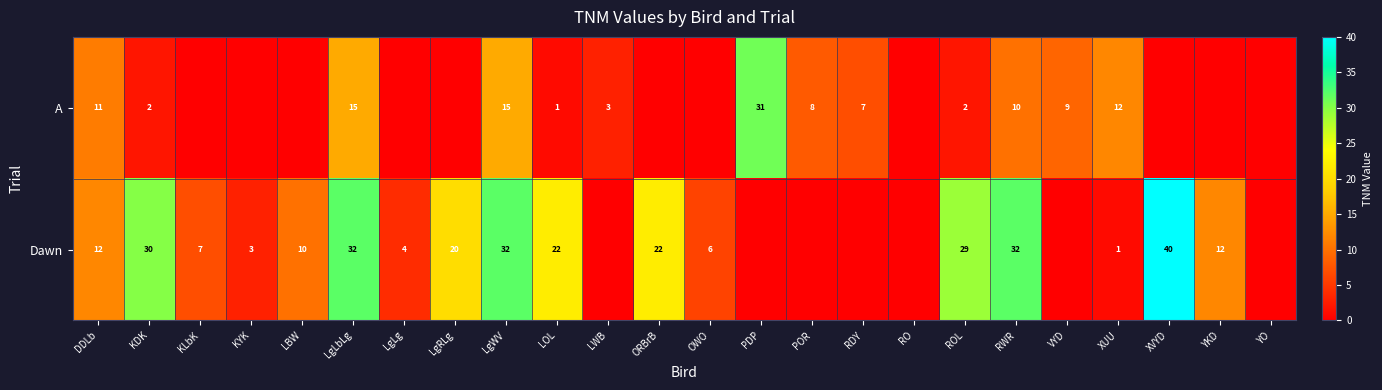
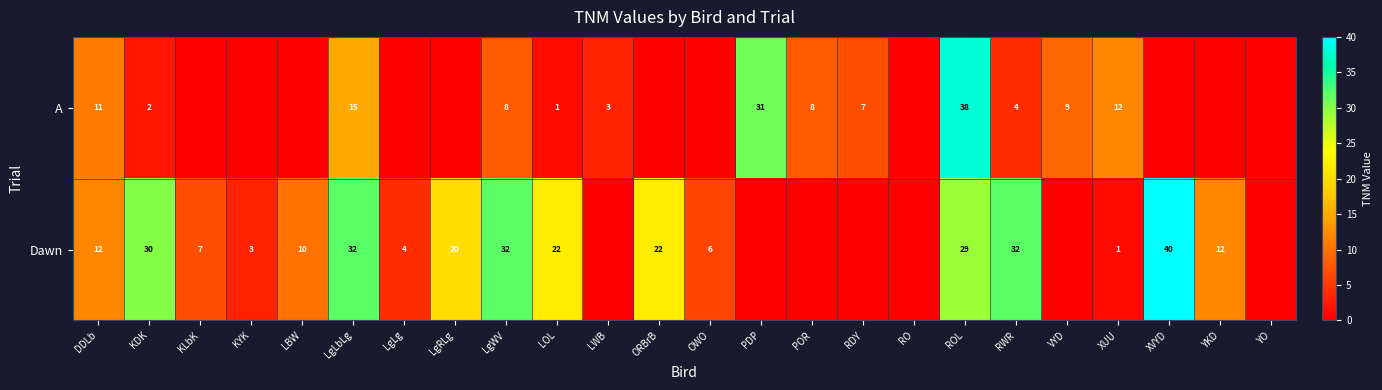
  {
    "A": {
      "DDLb": 11,
      "KDK": 2,
      "LgLbLg": 15,
-     "LgWV": 15,
+     "LgWV": 8,
      "LOL": 1,
      "LWB": 3,
      "PDP": 31,
      "POR": 8,
      "RDY": 7,
-     "ROL": 2,
-     "RWR": 10,
+     "ROL": 38,
+     "RWR": 4,
      "VYD": 9,
      "XUU": 12
    },
    "Dawn": {
      "DDLb": 12,
      "KDK": 30,
      "KLbK": 7,
      "KYK": 3,
      "LBW": 10,
      "LgLbLg": 32,
      "LgLg": 4,
      "LgRLg": 20,
      "LgWV": 32,
      "LOL": 22,
      "ORBrB": 22,
      "OWO": 6,
      "ROL": 29,
      "RWR": 32,
      "XUU": 1,
      "XVYD": 40,
      "YKD": 12
    }
  }
